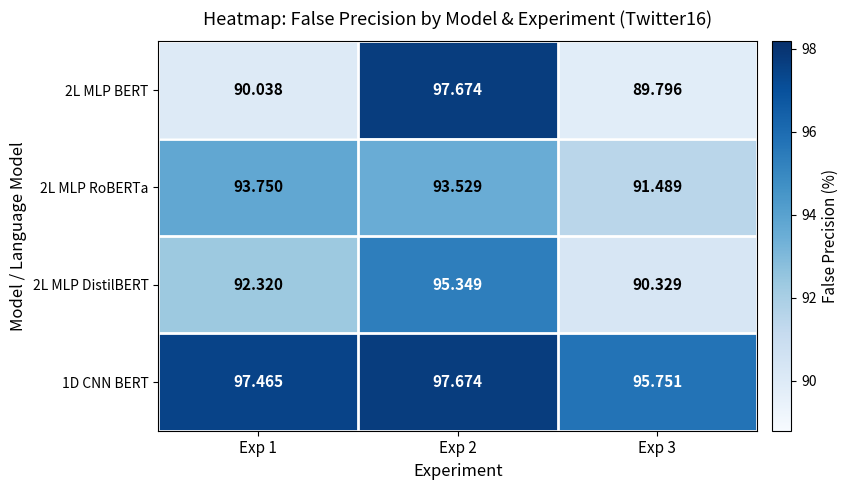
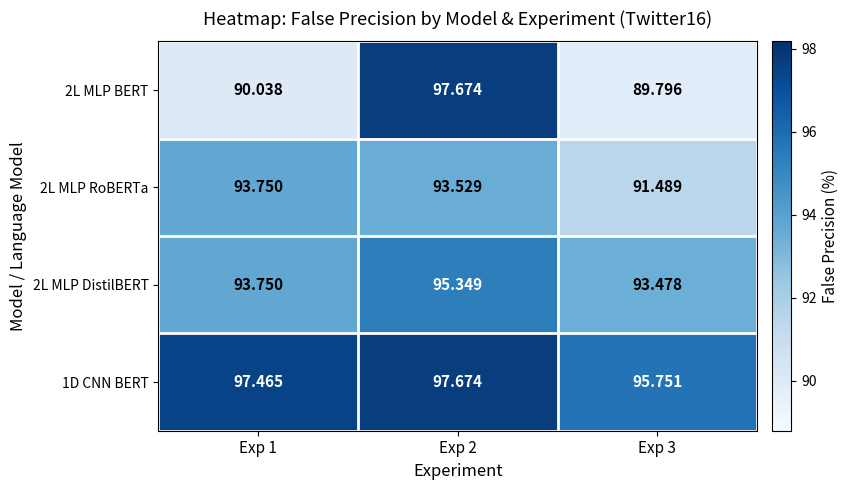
  {
    "2L MLP BERT": {
      "Exp 1": 90.038,
      "Exp 2": 97.674,
      "Exp 3": 89.796
    },
    "2L MLP RoBERTa": {
      "Exp 1": 93.750,
      "Exp 2": 93.529,
      "Exp 3": 91.489
    },
    "2L MLP DistilBERT": {
-     "Exp 1": 92.320,
+     "Exp 1": 93.750,
      "Exp 2": 95.349,
-     "Exp 3": 90.329
+     "Exp 3": 93.478
    },
    "1D CNN BERT": {
      "Exp 1": 97.465,
      "Exp 2": 97.674,
      "Exp 3": 95.751
    }
  }
